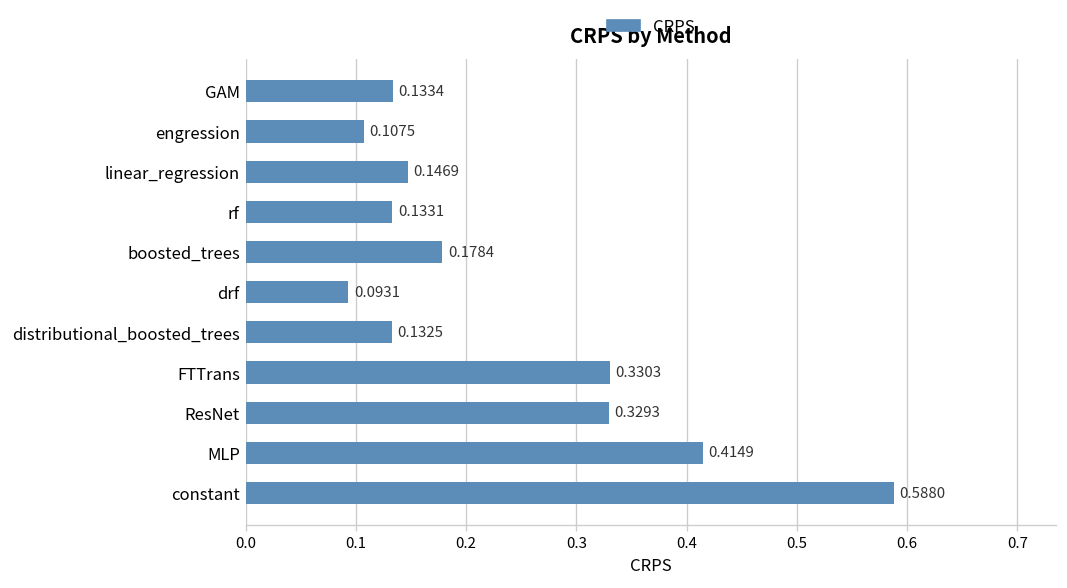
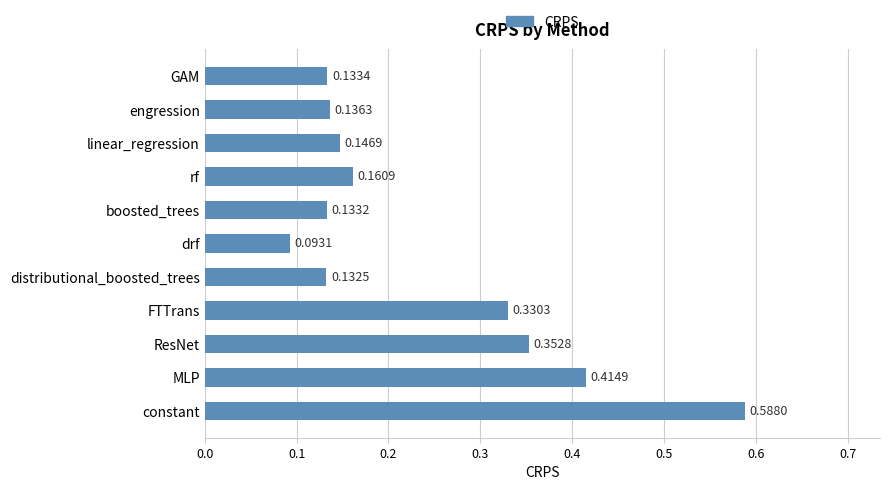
  {
    "GAM": 0.1334,
-   "engression": 0.1075,
+   "engression": 0.1363,
    "linear_regression": 0.1469,
-   "rf": 0.1331,
-   "boosted_trees": 0.1784,
+   "rf": 0.1609,
+   "boosted_trees": 0.1332,
    "drf": 0.0931,
    "distributional_boosted_trees": 0.1325,
    "FTTrans": 0.3303,
-   "ResNet": 0.3293,
+   "ResNet": 0.3528,
    "MLP": 0.4149,
    "constant": 0.5880
  }
